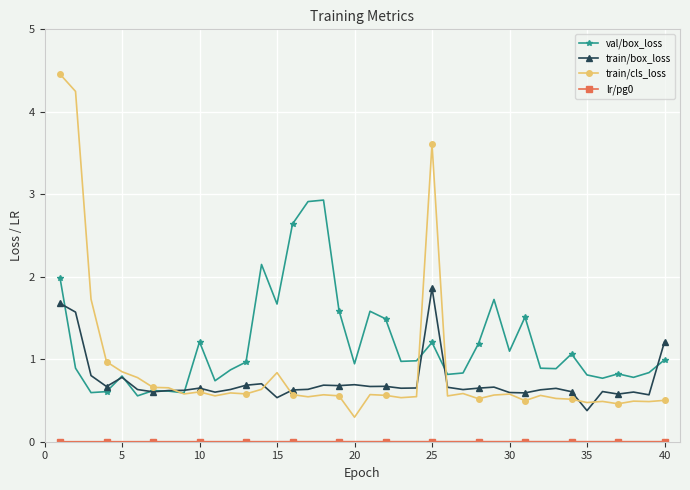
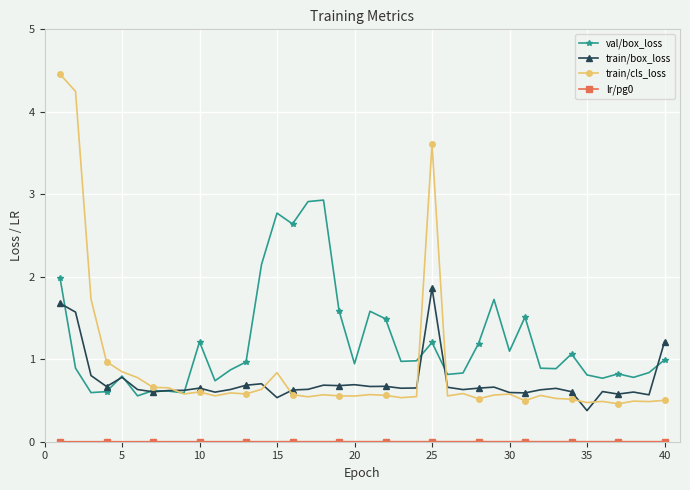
  {
    "val/box_loss": {
      "10": 1.2,
-     "15": 1.7,
+     "15": 2.8,
      "20": 0.9,
      "25": 1.2,
      "30": 1.1,
      "35": 0.8,
      "40": 1.0
    },
    "train/box_loss": {
      "10": 0.6,
      "15": 0.5,
      "20": 0.7,
      "25": 1.9,
      "35": 0.4,
      "40": 1.2
    },
    "train/cls_loss": {
      "5": 0.8,
      "10": 0.6,
      "15": 0.8,
-     "20": 0.3,
+     "20": 0.6,
      "25": 3.6,
      "35": 0.5,
      "40": 0.5
    },
    "lr/pg0": {
      "5": 0.0,
      "10": 0.0,
      "15": 0.0,
      "20": 0.0,
      "25": 0.0,
      "30": 0.0,
      "35": 0.0,
      "40": 0.0
    }
  }
